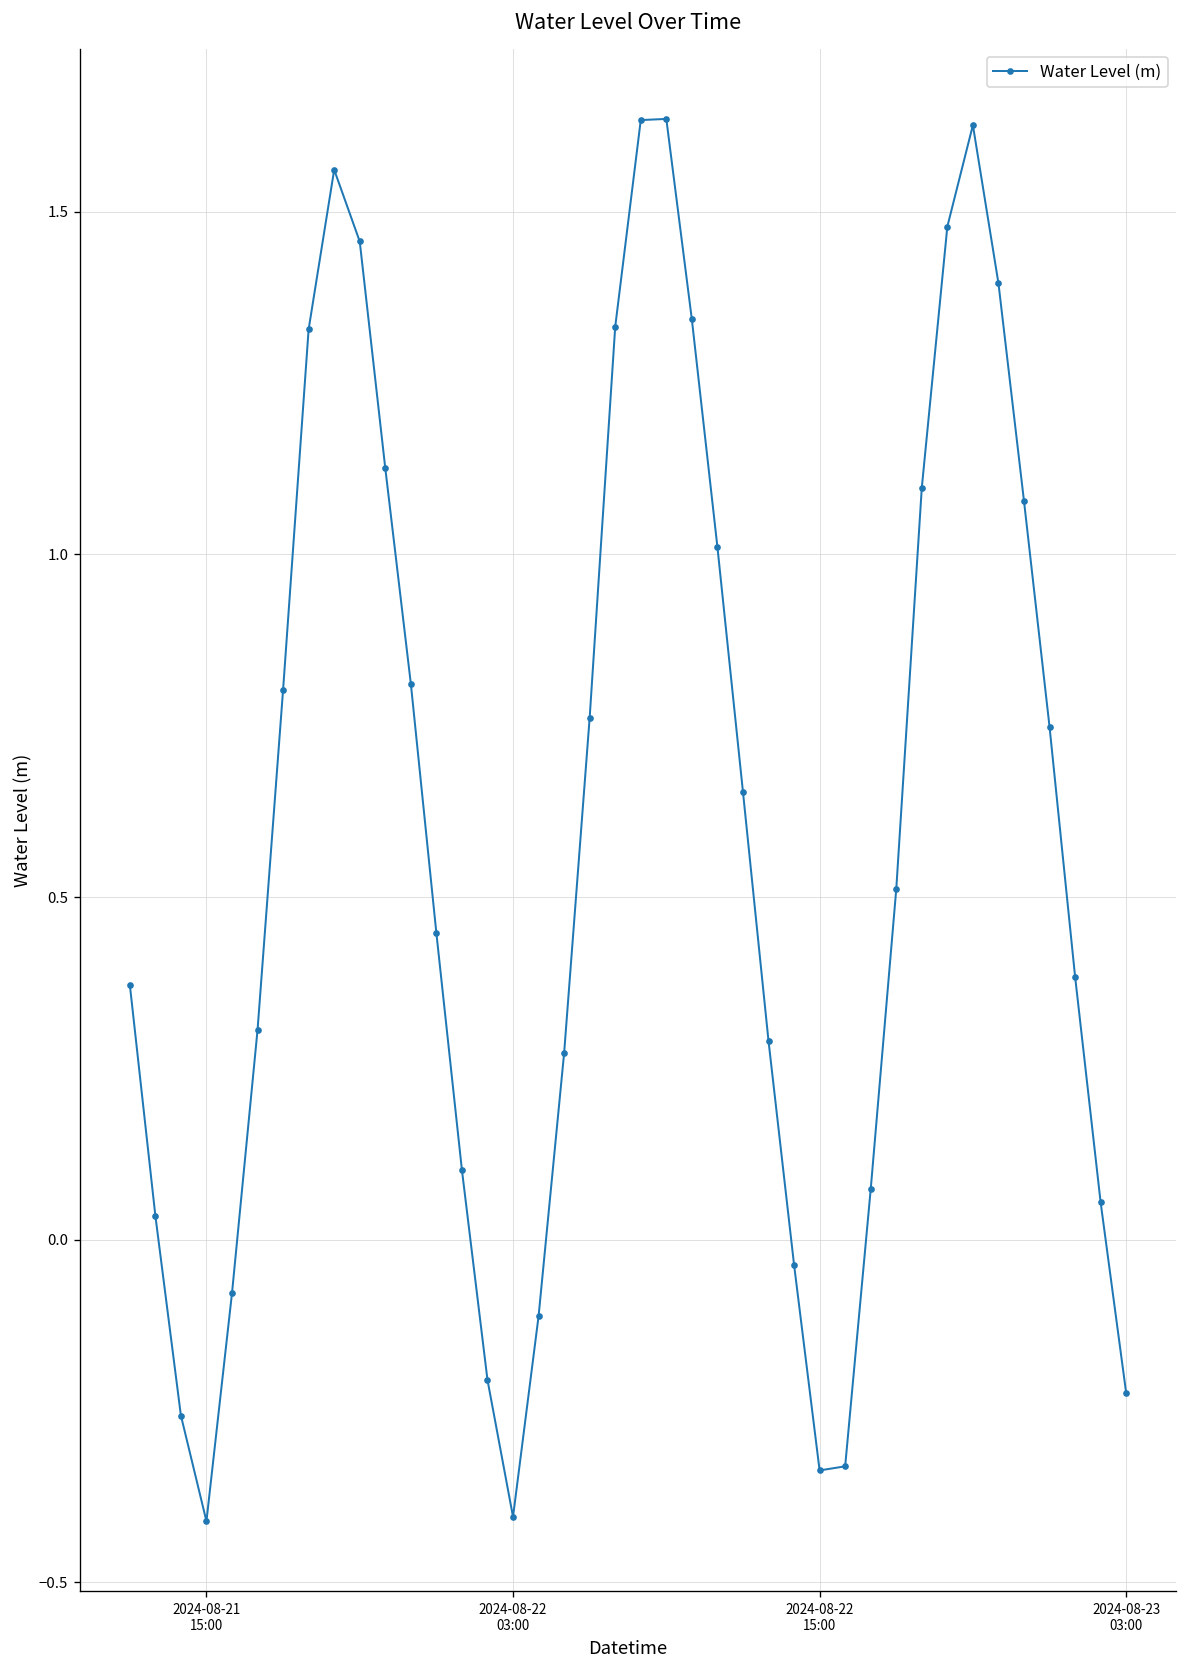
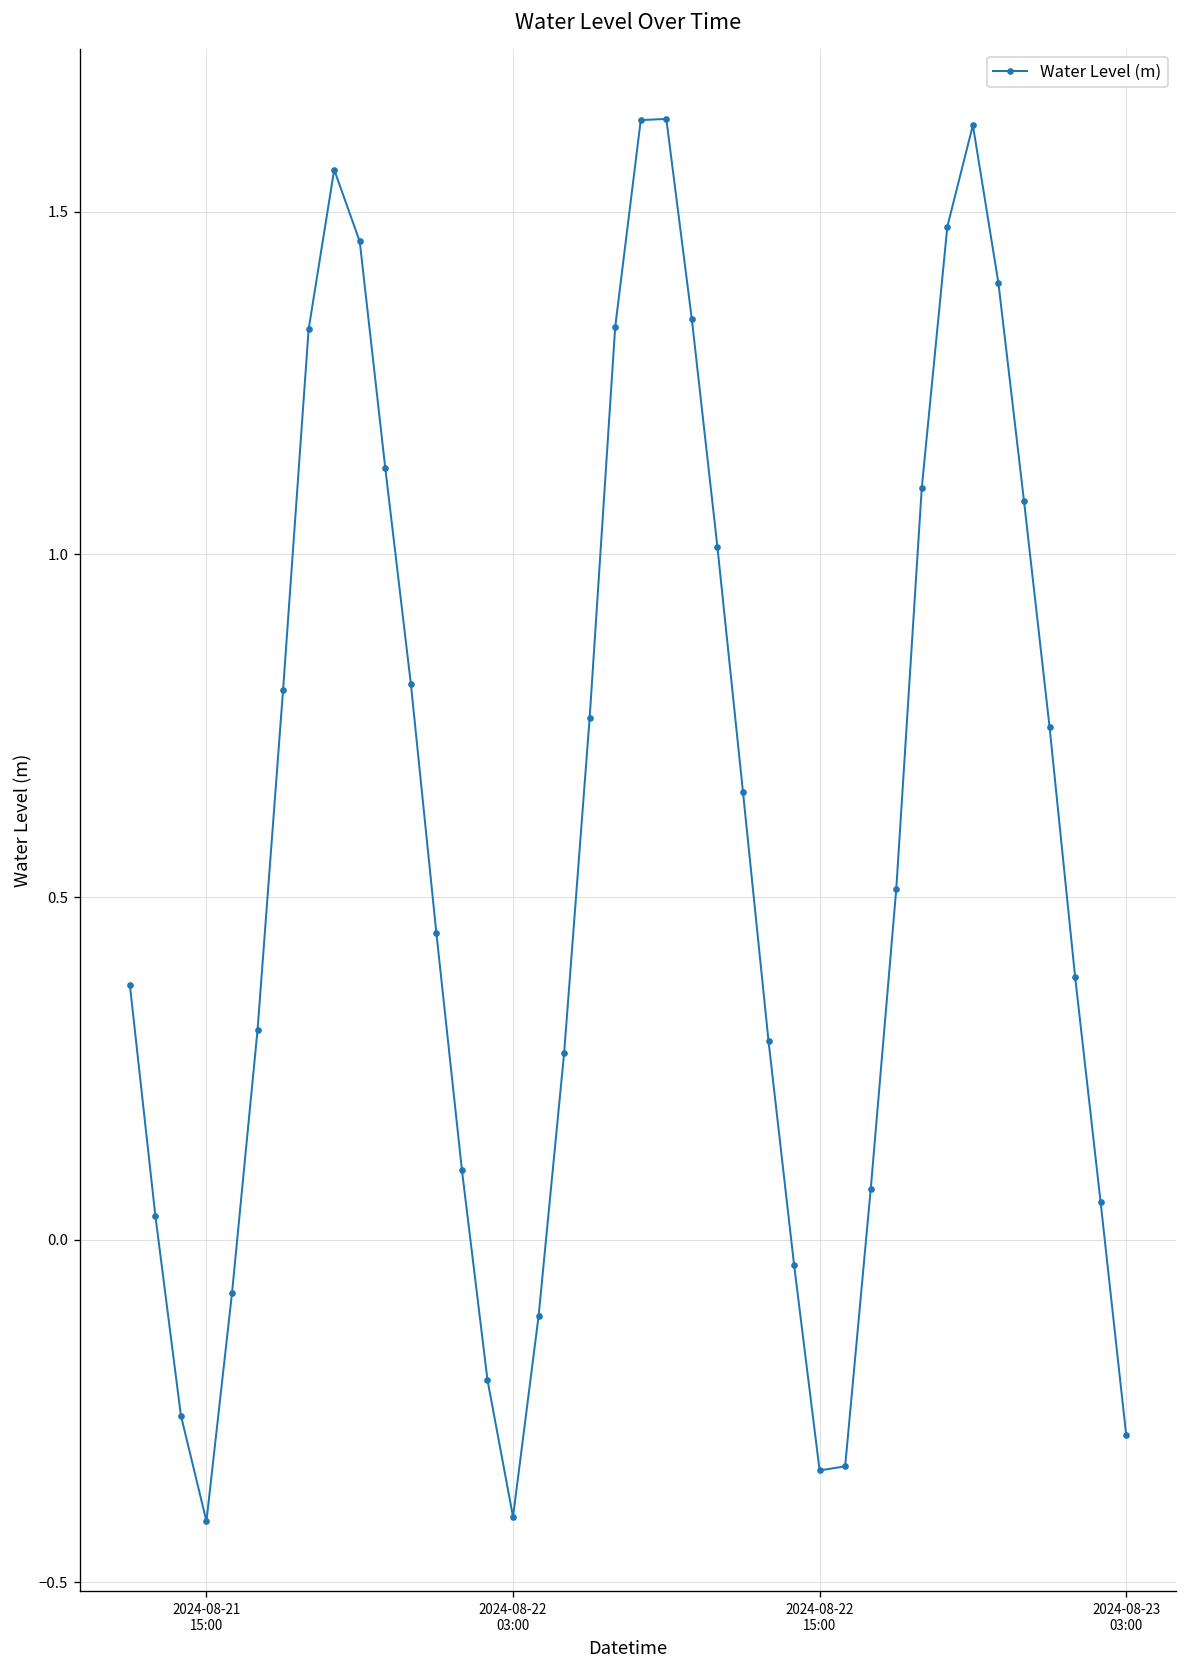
  {
    "2024-08-21 15:00": -0.41,
    "2024-08-22 03:00": -0.40,
    "2024-08-22 15:00": -0.34,
-   "2024-08-23 03:00": -0.22
+   "2024-08-23 03:00": -0.28
  }
